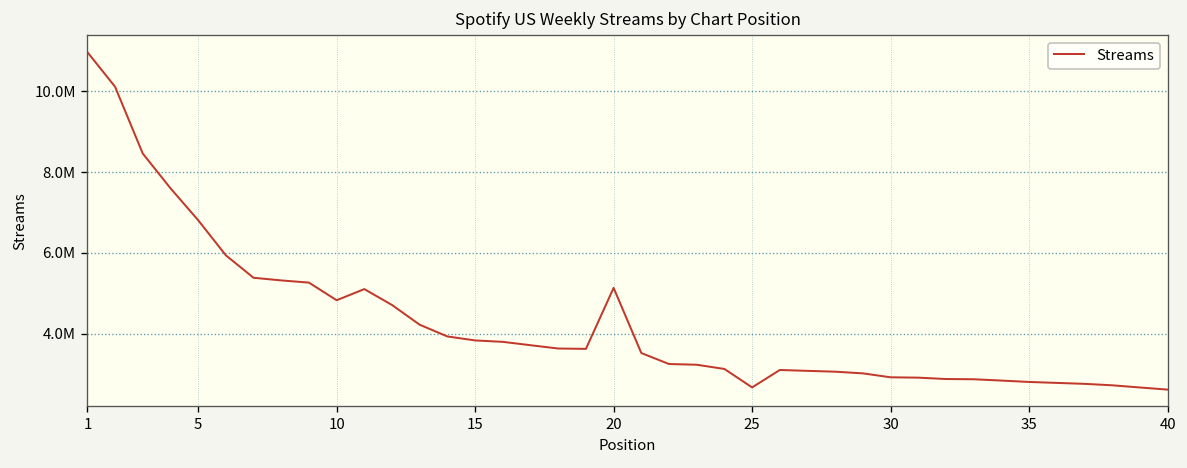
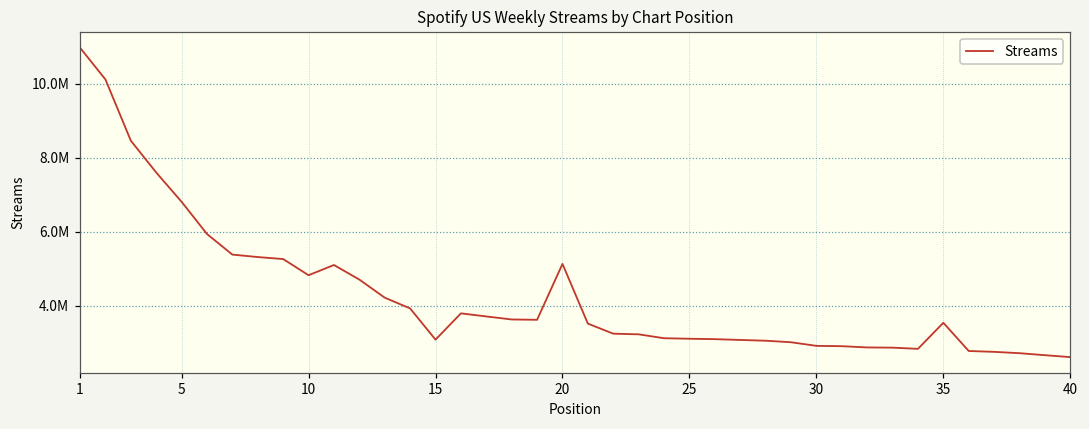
  {
    "1": 11000000,
    "5": 6800000,
    "10": 4800000,
-   "15": 3800000,
+   "15": 3100000,
    "20": 5100000,
-   "25": 2700000,
+   "25": 3100000,
    "30": 2900000,
-   "35": 2800000,
+   "35": 3500000,
    "40": 2600000
  }
